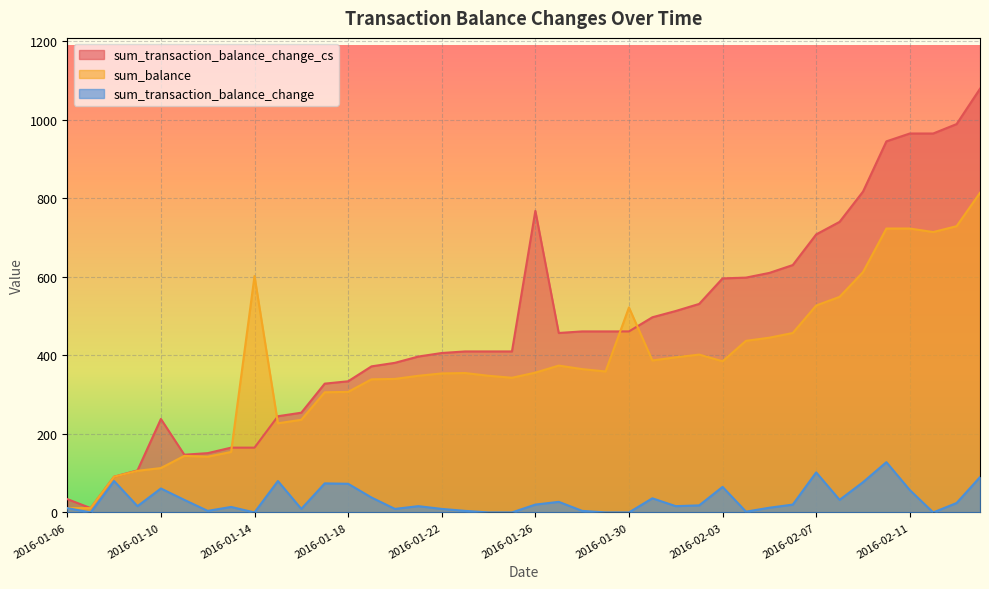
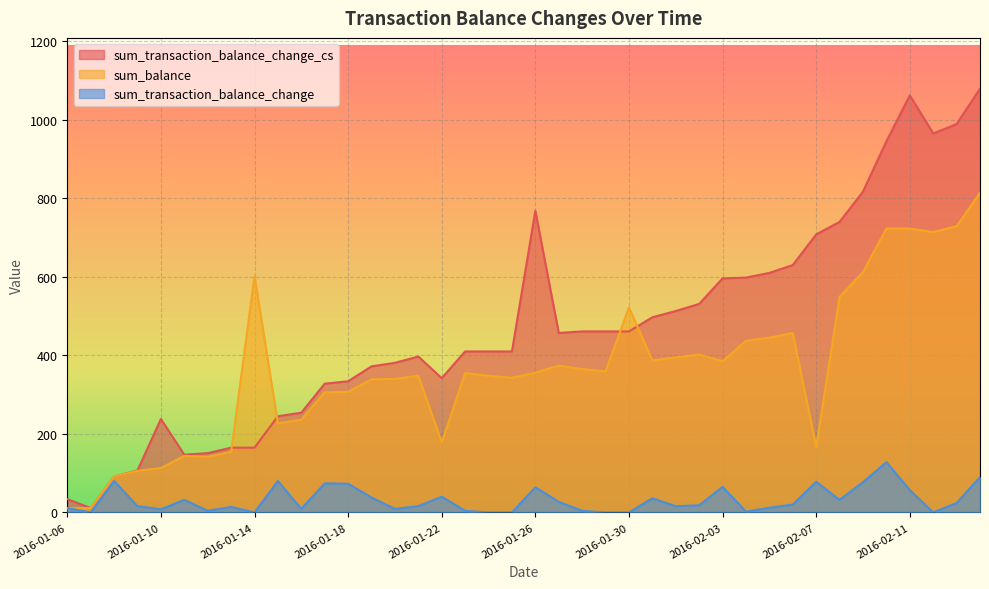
  {
    "sum_transaction_balance_change_cs": {
      "2016-01-06": 30,
      "2016-01-10": 240,
      "2016-01-14": 170,
      "2016-01-18": 330,
-     "2016-01-22": 410,
+     "2016-01-22": 340,
      "2016-01-26": 770,
      "2016-01-30": 460,
      "2016-02-03": 600,
      "2016-02-07": 710,
-     "2016-02-11": 970
+     "2016-02-11": 1060
    },
    "sum_balance": {
      "2016-01-10": 110,
      "2016-01-14": 600,
      "2016-01-18": 310,
-     "2016-01-22": 350,
+     "2016-01-22": 180,
      "2016-01-26": 360,
      "2016-01-30": 520,
      "2016-02-03": 390,
-     "2016-02-07": 530,
+     "2016-02-07": 170,
      "2016-02-11": 720
    },
    "sum_transaction_balance_change": {
-     "2016-01-10": 60,
+     "2016-01-10": 10,
      "2016-01-14": 0,
      "2016-01-18": 70,
-     "2016-01-22": 10,
-     "2016-01-26": 20,
+     "2016-01-22": 40,
+     "2016-01-26": 60,
      "2016-01-30": 0,
      "2016-02-03": 70,
-     "2016-02-07": 100,
+     "2016-02-07": 80,
      "2016-02-11": 60
    }
  }
